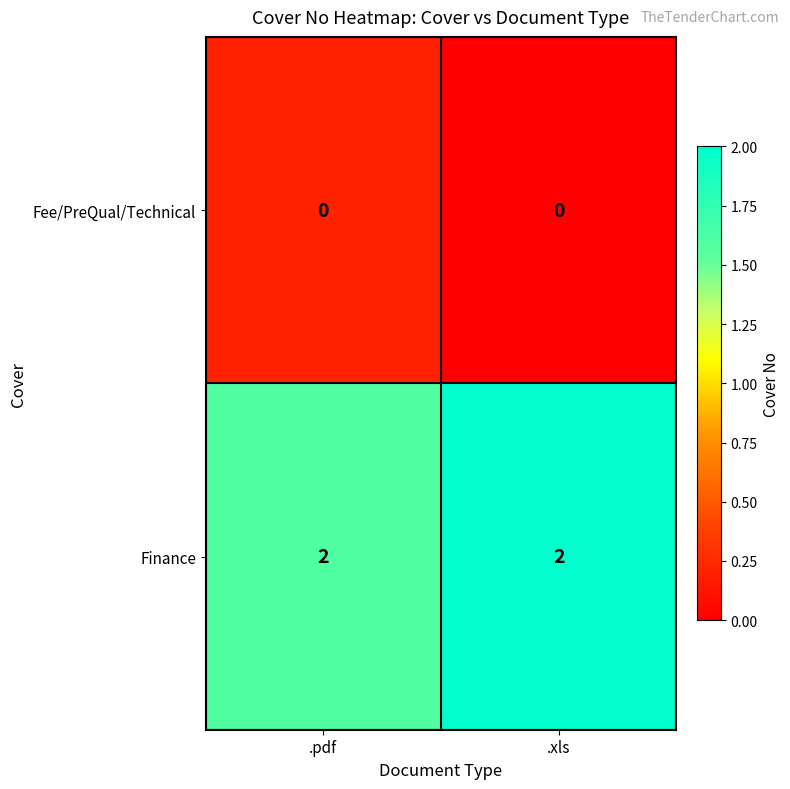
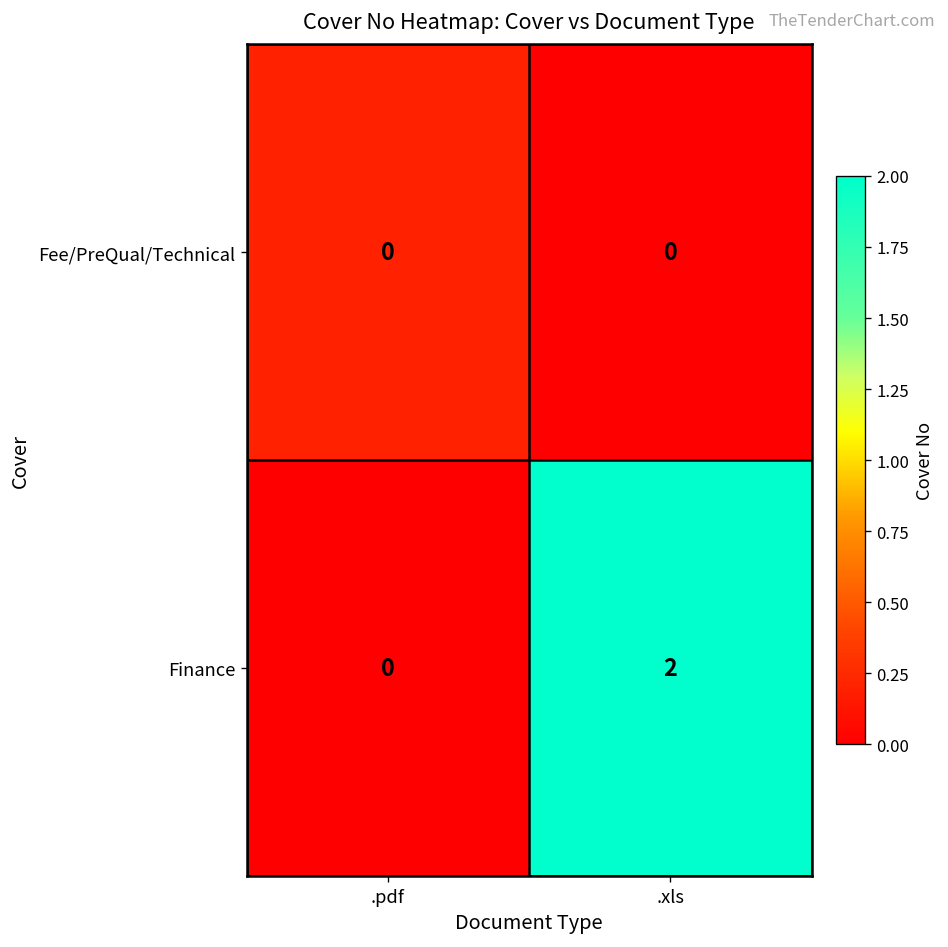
  {
    "Fee/PreQual/Technical": {
      ".pdf": 0,
      ".xls": 0
    },
    "Finance": {
-     ".pdf": 2,
+     ".pdf": 0,
      ".xls": 2
    }
  }
